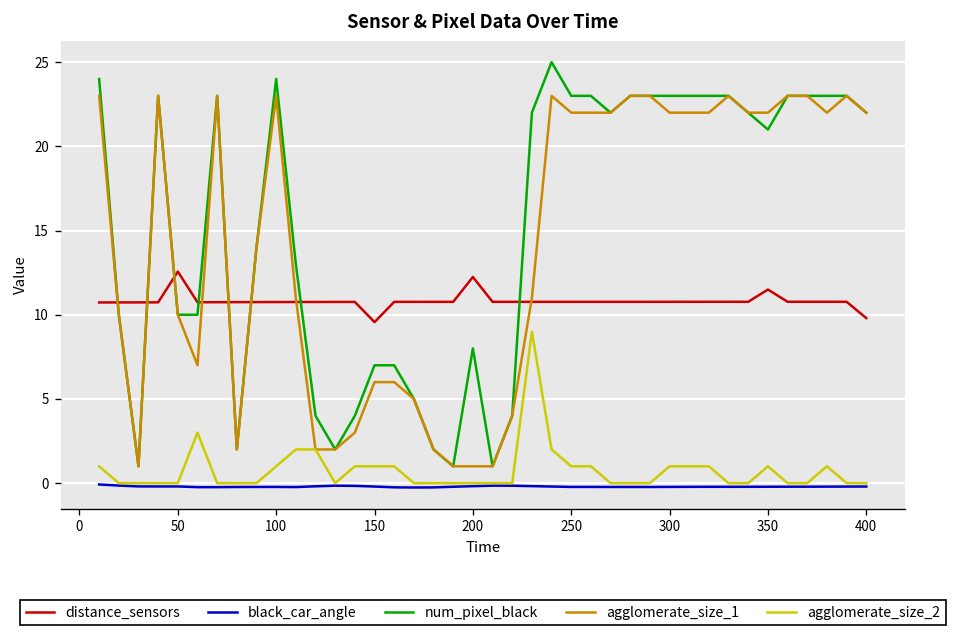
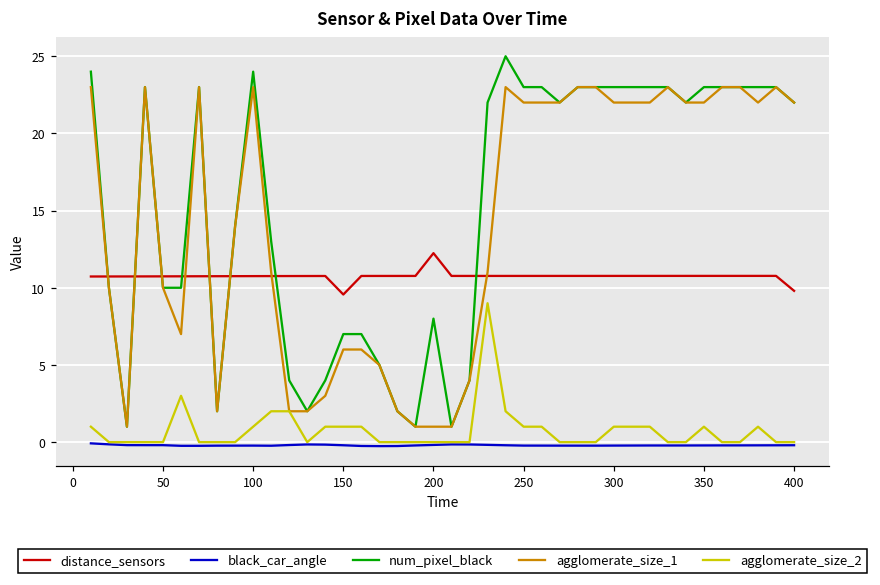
  {
    "distance_sensors": {
-     "50": 12.6,
+     "50": 10.7,
      "100": 10.8,
      "150": 9.6,
      "200": 12.2,
      "250": 10.8,
      "300": 10.8,
-     "350": 11.5,
+     "350": 10.8,
      "400": 9.8
    },
    "black_car_angle": {
      "50": -0.2,
      "100": -0.2,
      "150": -0.2,
      "200": -0.2,
      "250": -0.2,
      "300": -0.2,
      "350": -0.2,
      "400": -0.2
    },
    "num_pixel_black": {
      "100": 24,
      "150": 7,
      "200": 8,
      "250": 23,
      "300": 23,
-     "350": 21
+     "350": 23
    },
    "agglomerate_size_1": {
      "100": 23.0,
      "150": 6.0,
      "200": 1.0,
      "250": 22.0,
      "300": 22.0,
      "350": 22.0
    },
    "agglomerate_size_2": {
      "50": 0.0,
      "100": 1.0,
      "150": 1.0,
      "200": 0.0,
      "250": 1.0,
      "300": 1.0,
      "350": 1.0,
      "400": 0.0
    }
  }
